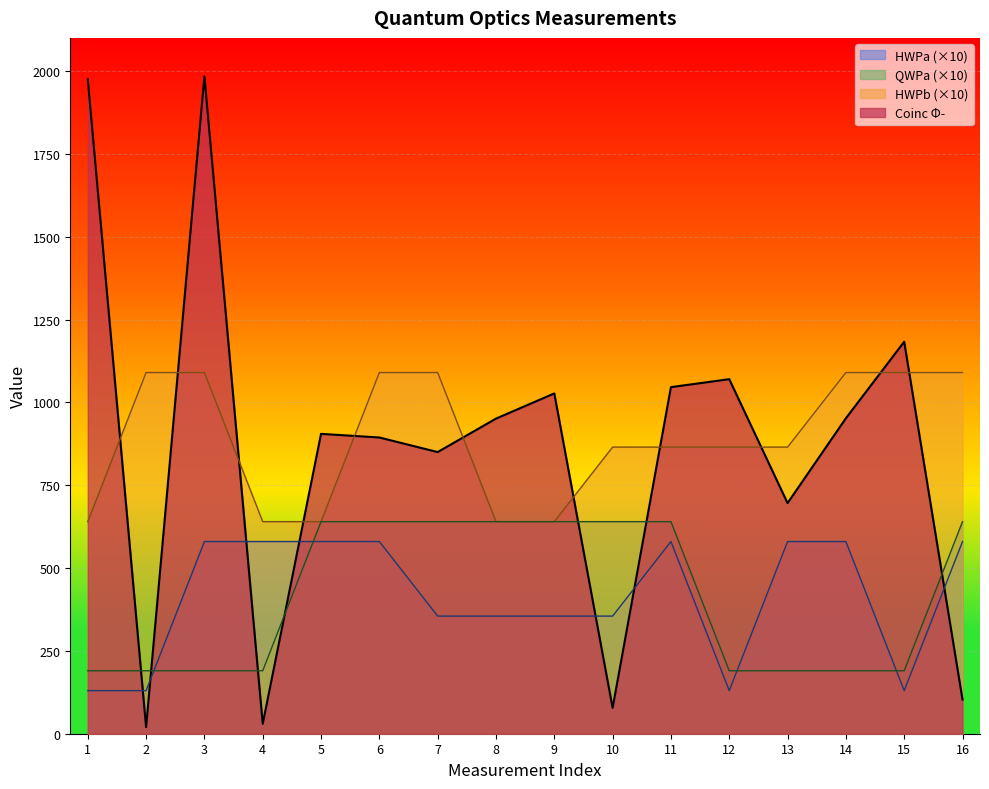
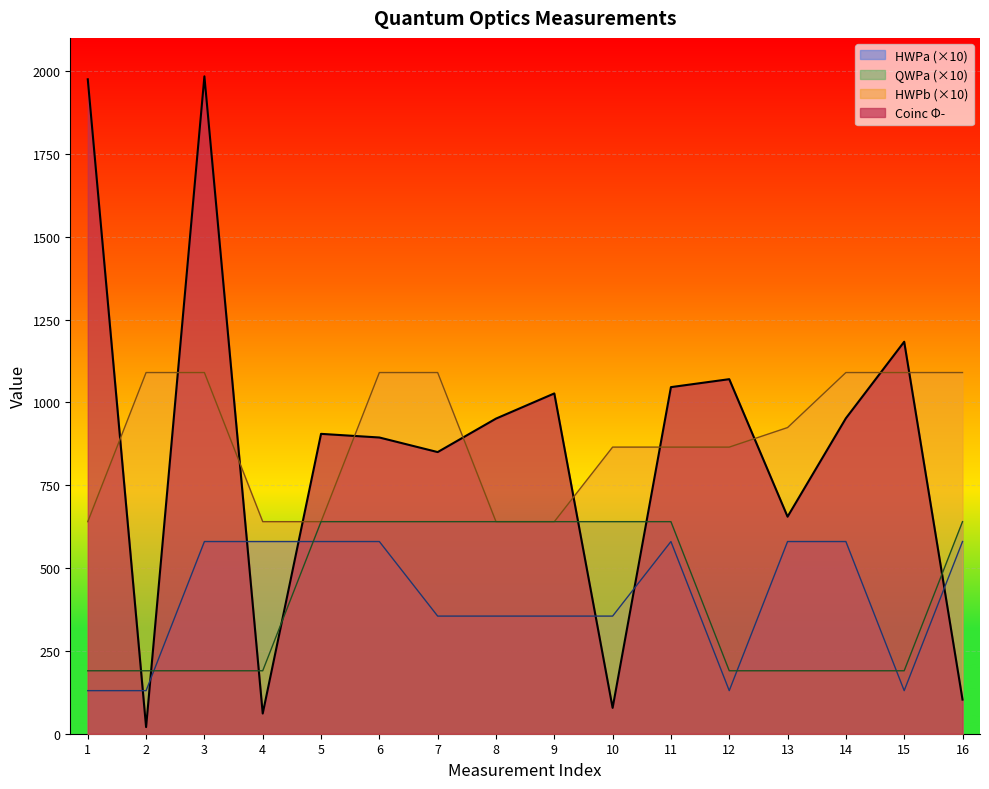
  {
    "HWPa (×10)": {
      "1": 130,
      "2": 130,
      "3": 580,
      "4": 580,
      "5": 580,
      "6": 580,
      "7": 360,
      "8": 360,
      "9": 360,
      "10": 360,
      "11": 580,
      "12": 130,
      "13": 580,
      "14": 580,
      "15": 130,
      "16": 580
    },
    "QWPa (×10)": {
      "1": 190,
      "2": 190,
      "3": 190,
      "4": 190,
      "6": 640,
      "7": 640,
      "10": 640,
      "11": 640,
      "12": 190,
      "13": 190,
      "14": 190,
      "15": 190,
      "16": 640
    },
    "HWPb (×10)": {
      "1": 640,
      "2": 1090,
      "3": 1090,
      "4": 640,
      "6": 1090,
      "7": 1090,
      "10": 870,
      "11": 870,
      "12": 870,
-     "13": 870,
+     "13": 920,
      "14": 1090,
      "15": 1090,
      "16": 1090
    },
    "Coinc Φ-": {
      "1": 1980,
      "2": 20,
      "3": 1980,
-     "4": 30,
+     "4": 60,
      "5": 910,
      "6": 890,
      "7": 850,
      "8": 950,
      "9": 1030,
      "10": 80,
      "11": 1050,
      "12": 1070,
-     "13": 700,
+     "13": 660,
      "14": 950,
      "15": 1180,
      "16": 100
    }
  }
